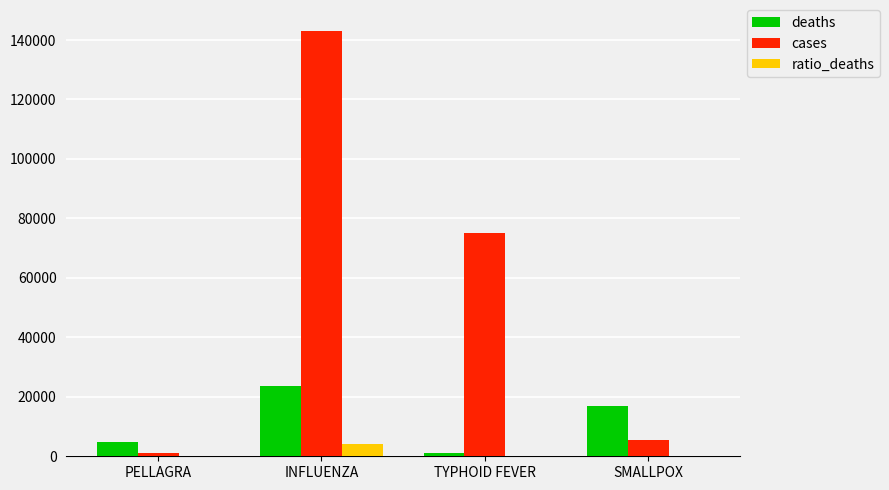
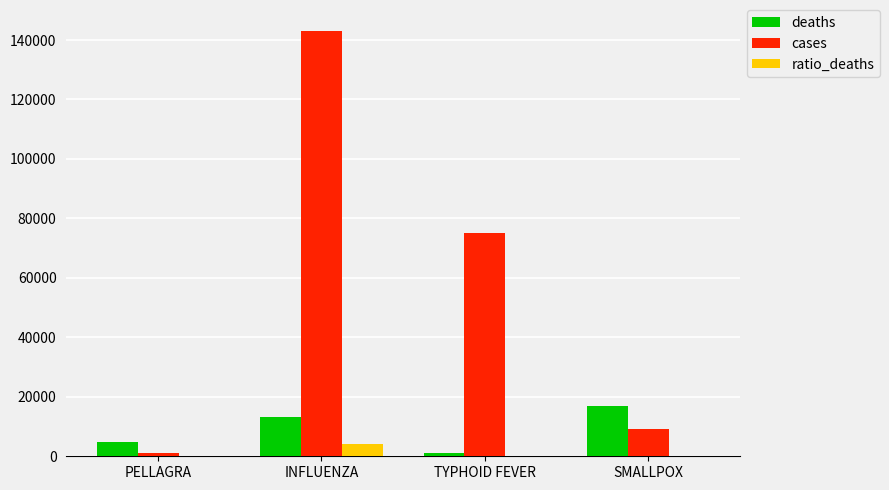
  {
    "deaths": {
      "PELLAGRA": 5000,
-     "INFLUENZA": 24000,
+     "INFLUENZA": 13000,
      "TYPHOID FEVER": 1000,
      "SMALLPOX": 17000
    },
    "cases": {
      "PELLAGRA": 1000,
      "INFLUENZA": 143000,
      "TYPHOID FEVER": 75000,
-     "SMALLPOX": 6000
+     "SMALLPOX": 9000
    },
    "ratio_deaths": {
      "INFLUENZA": 4000
    }
  }
